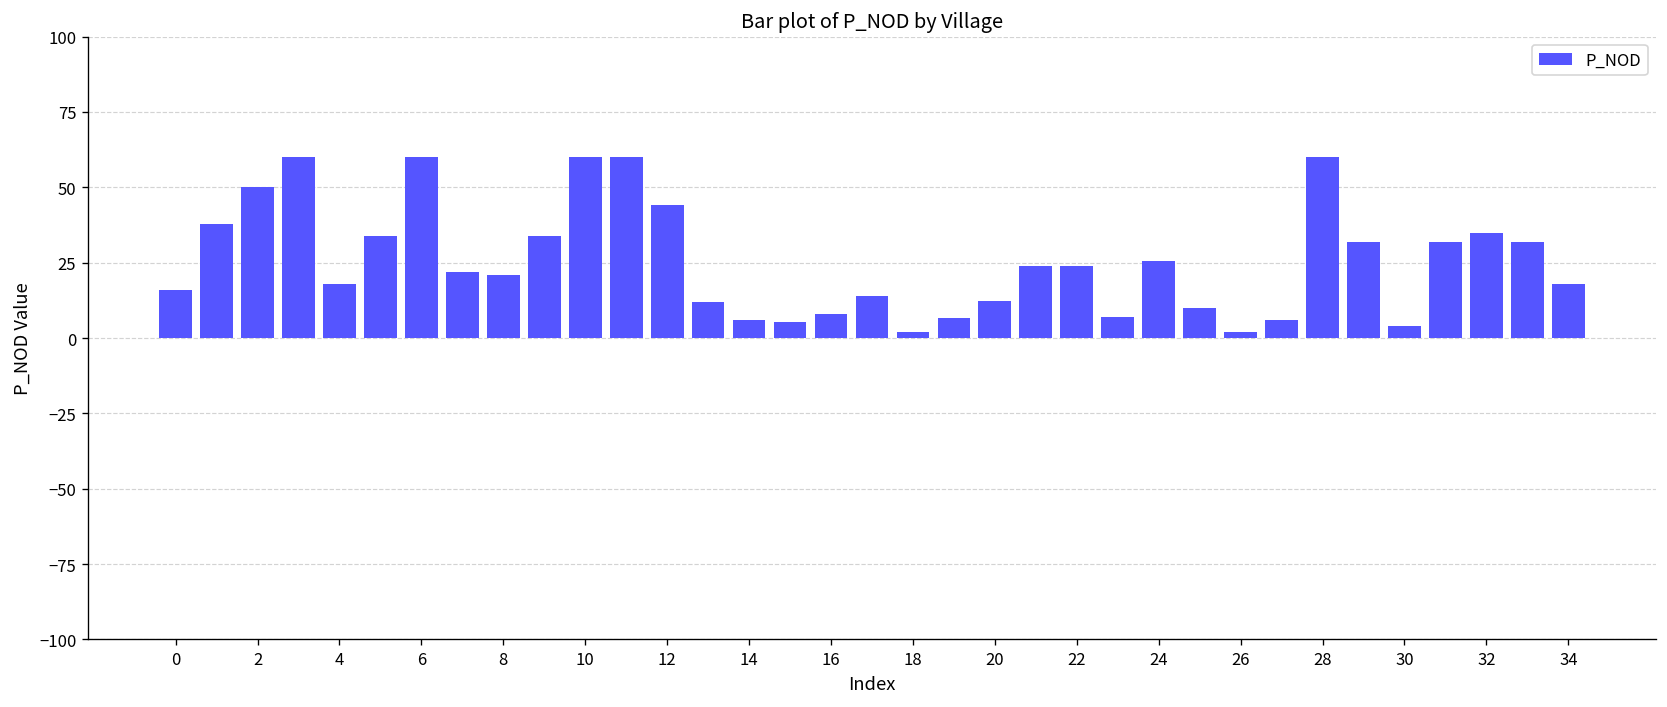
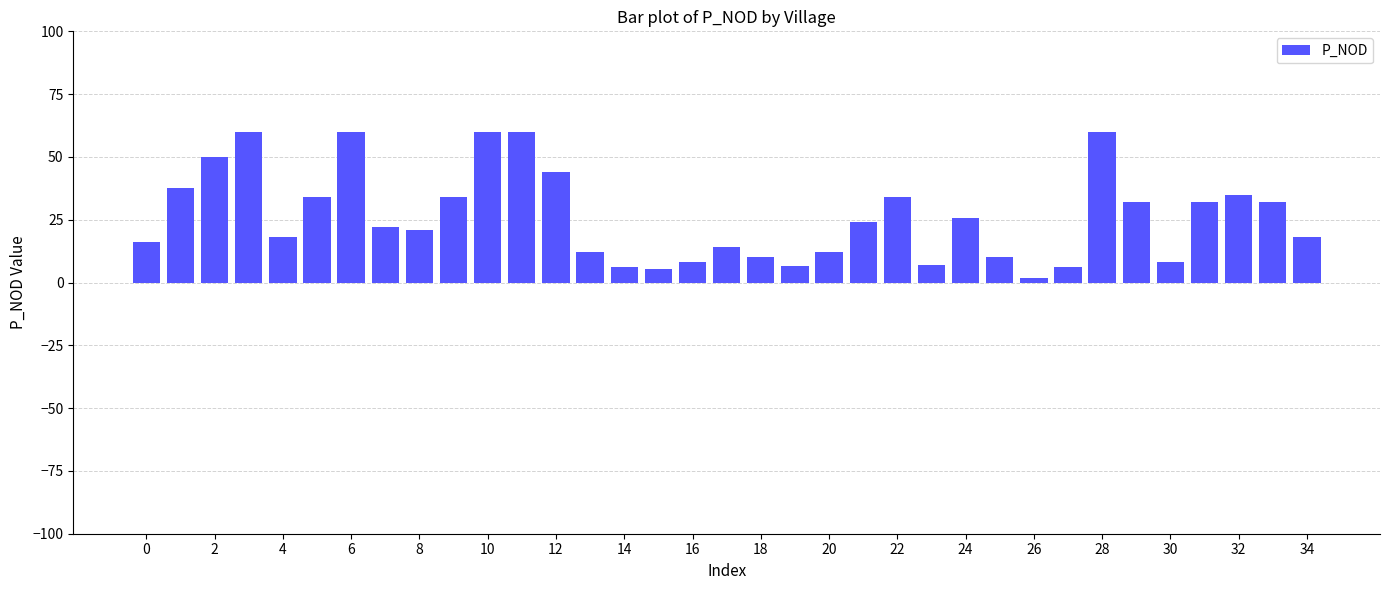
  {
    "0": 16,
    "2": 50,
    "4": 18,
    "6": 60,
    "8": 21,
    "10": 60,
    "12": 44,
    "14": 6,
    "16": 8,
-   "18": 2,
+   "18": 10,
    "20": 12,
-   "22": 24,
+   "22": 34,
    "24": 26,
    "26": 2,
    "28": 60,
-   "30": 4,
+   "30": 8,
    "32": 35,
    "34": 18
  }
